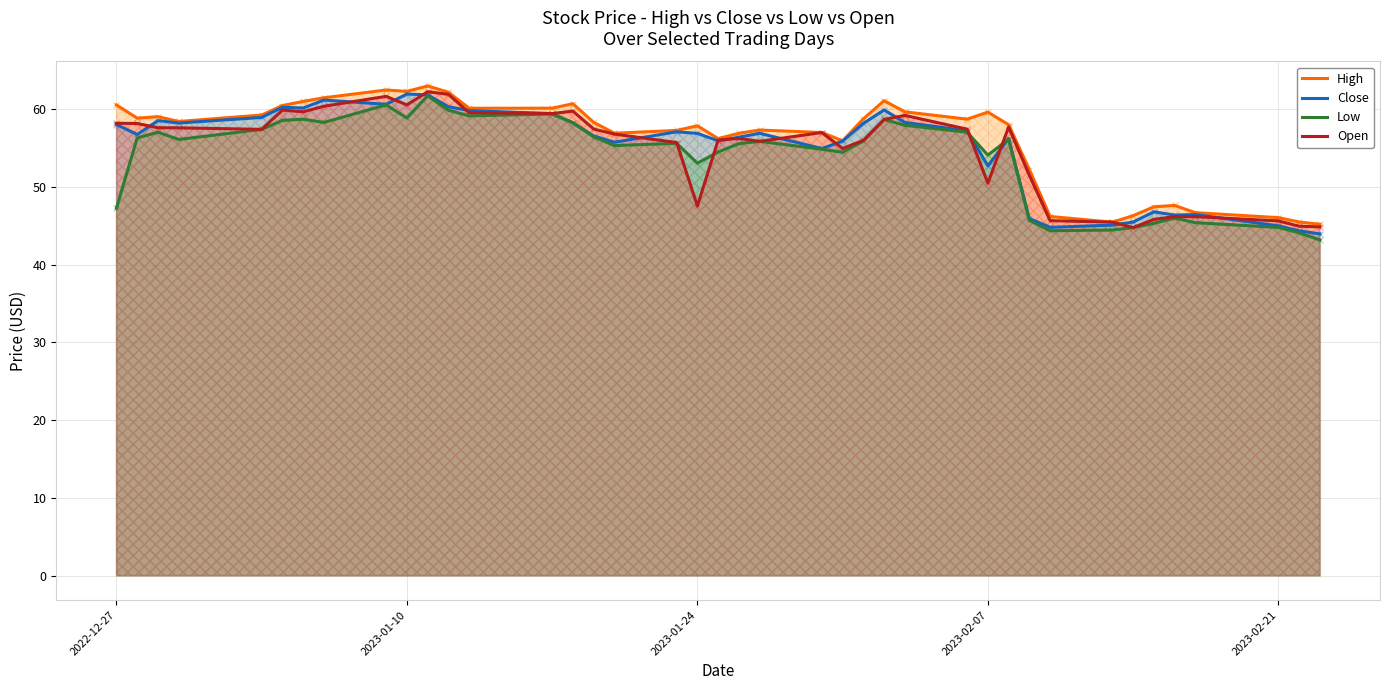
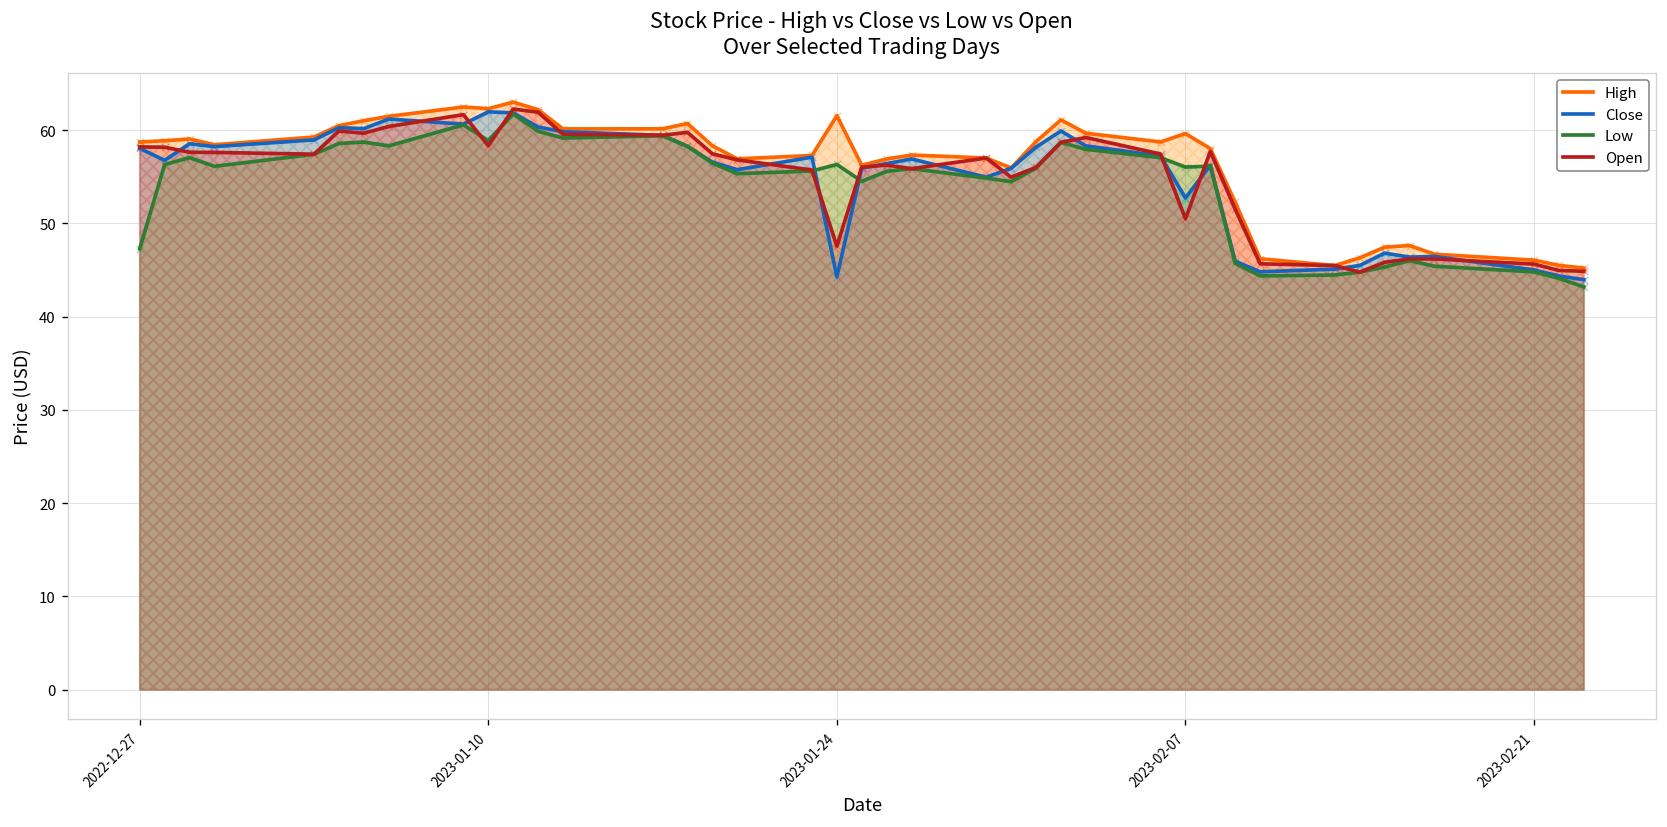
  {
    "High": {
-     "2022-12-27": 61,
+     "2022-12-27": 59,
      "2023-01-10": 62,
-     "2023-01-24": 58,
+     "2023-01-24": 62,
      "2023-02-07": 60,
      "2023-02-21": 46
    },
    "Close": {
      "2023-01-10": 62,
-     "2023-01-24": 57,
+     "2023-01-24": 44,
      "2023-02-07": 53
    },
    "Low": {
      "2022-12-27": 47,
      "2023-01-10": 59,
-     "2023-01-24": 53,
-     "2023-02-07": 54
+     "2023-01-24": 56,
+     "2023-02-07": 56
    },
    "Open": {
-     "2023-01-10": 61,
+     "2023-01-10": 58,
      "2023-01-24": 48,
      "2023-02-07": 50,
      "2023-02-21": 46
    }
  }
